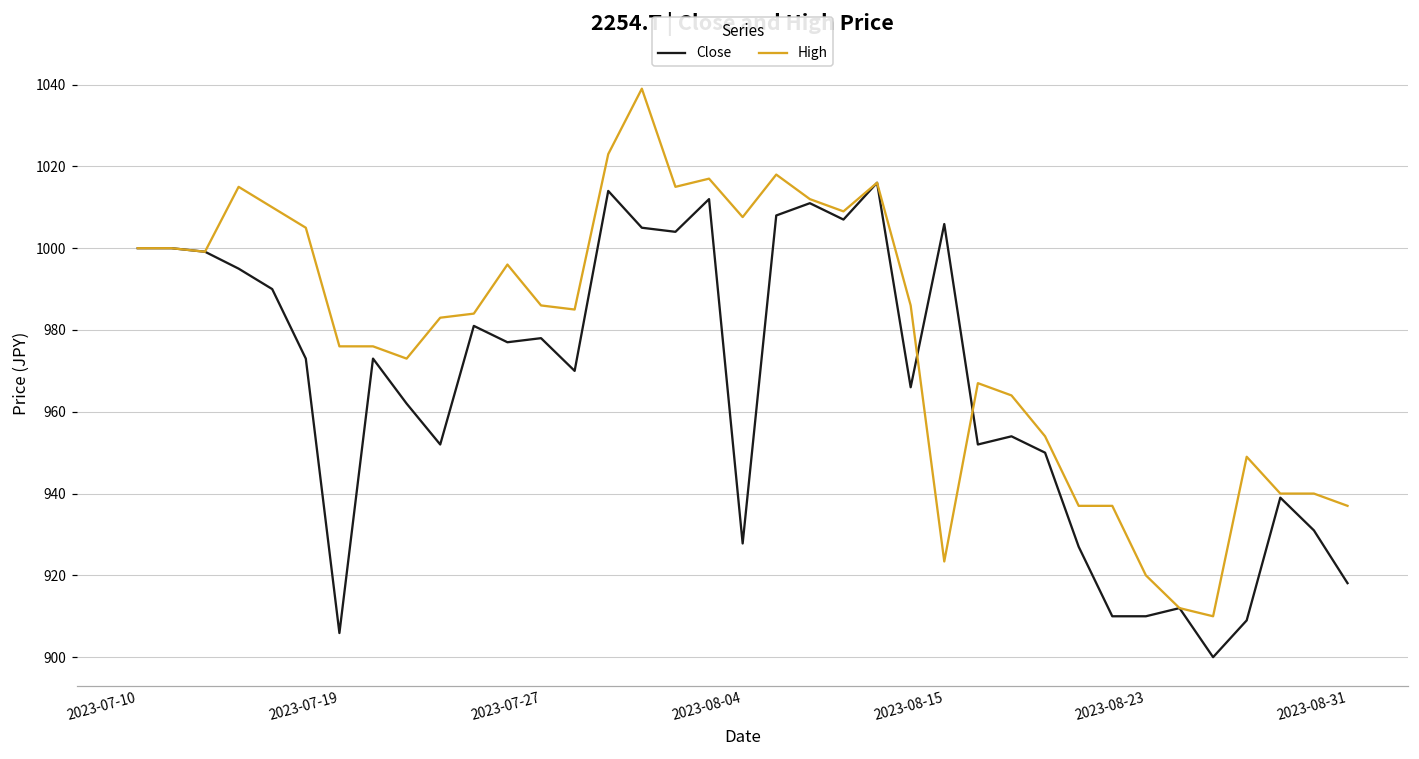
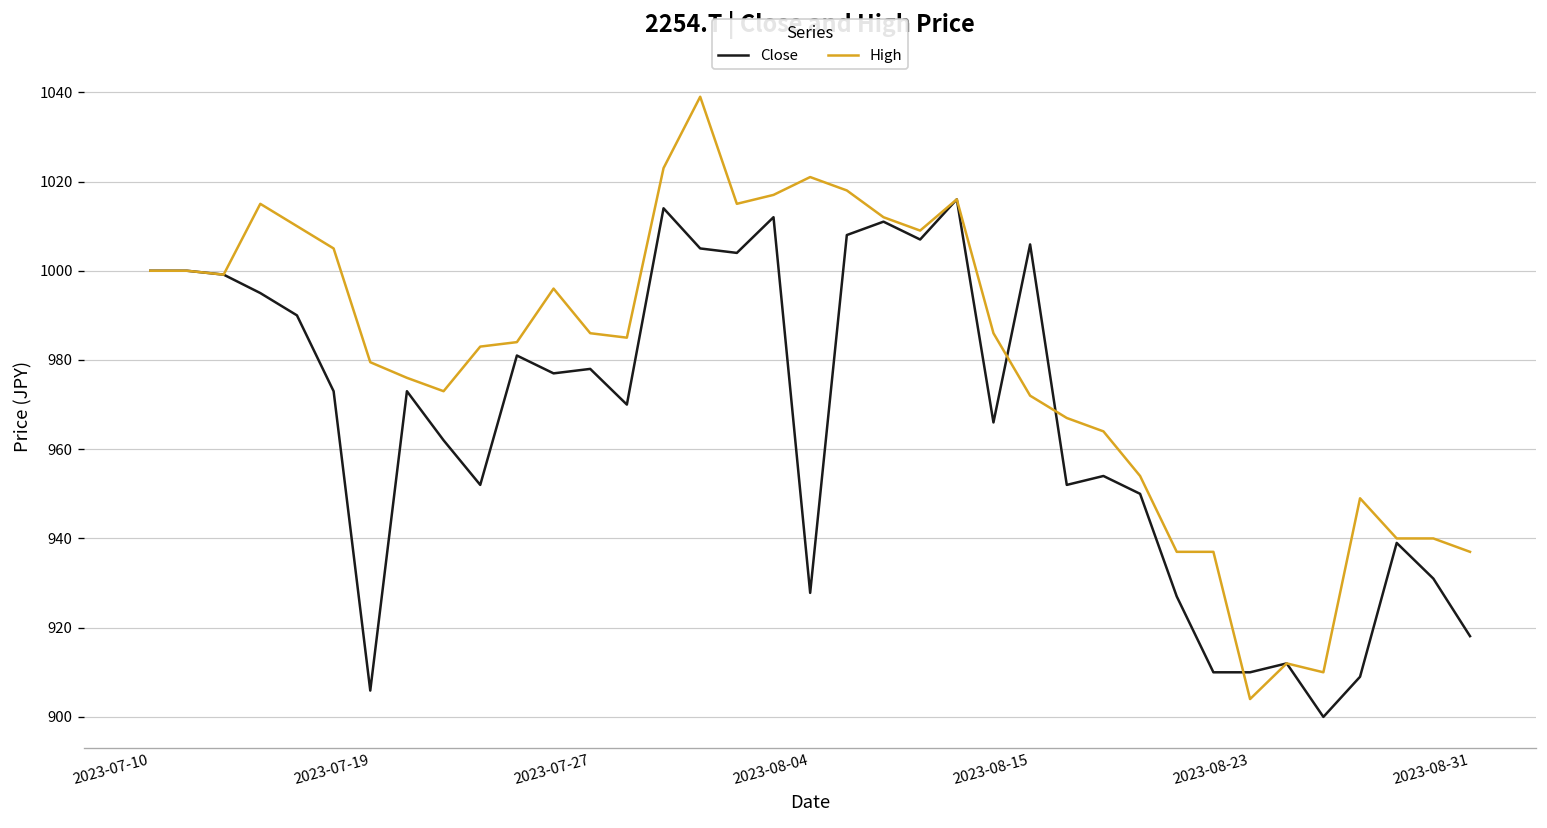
  {
    "Close": {
      "2023-07-19": 906,
      "2023-07-27": 978,
      "2023-08-04": 928,
      "2023-08-15": 1006,
      "2023-08-23": 910,
      "2023-08-31": 918
    },
    "High": {
-     "2023-07-19": 976,
+     "2023-07-19": 980,
      "2023-07-27": 986,
-     "2023-08-04": 1008,
-     "2023-08-15": 923,
-     "2023-08-23": 920,
+     "2023-08-04": 1021,
+     "2023-08-15": 972,
+     "2023-08-23": 904,
      "2023-08-31": 937
    }
  }
